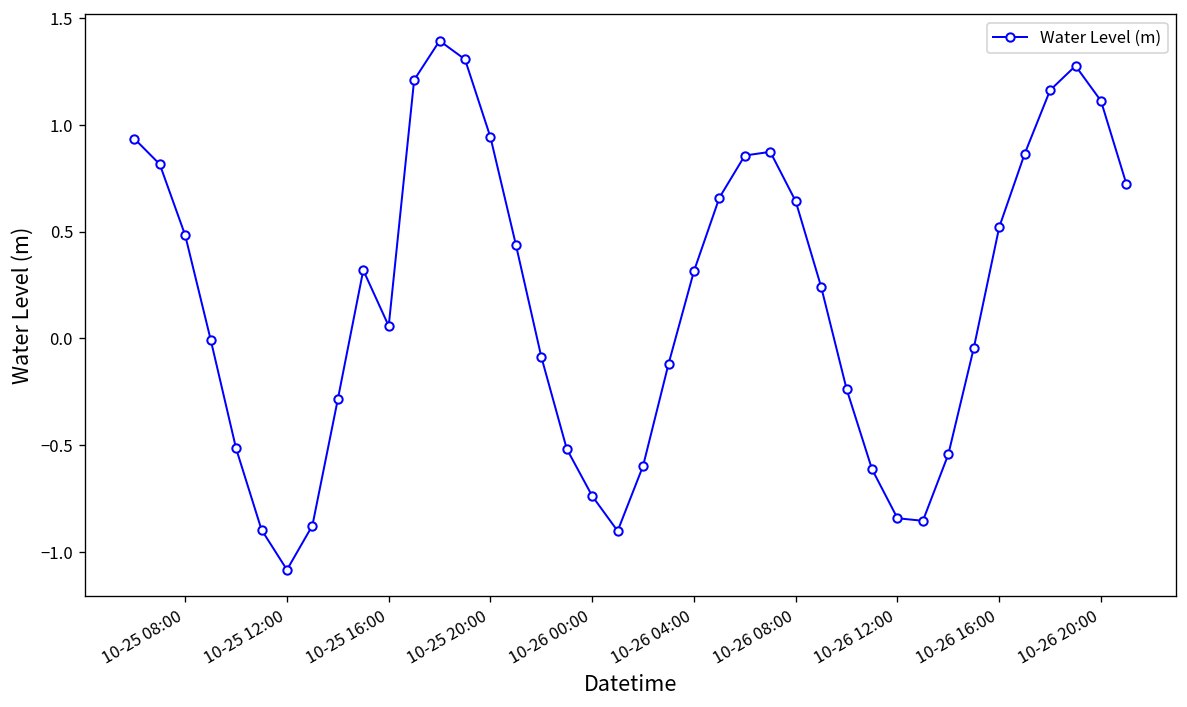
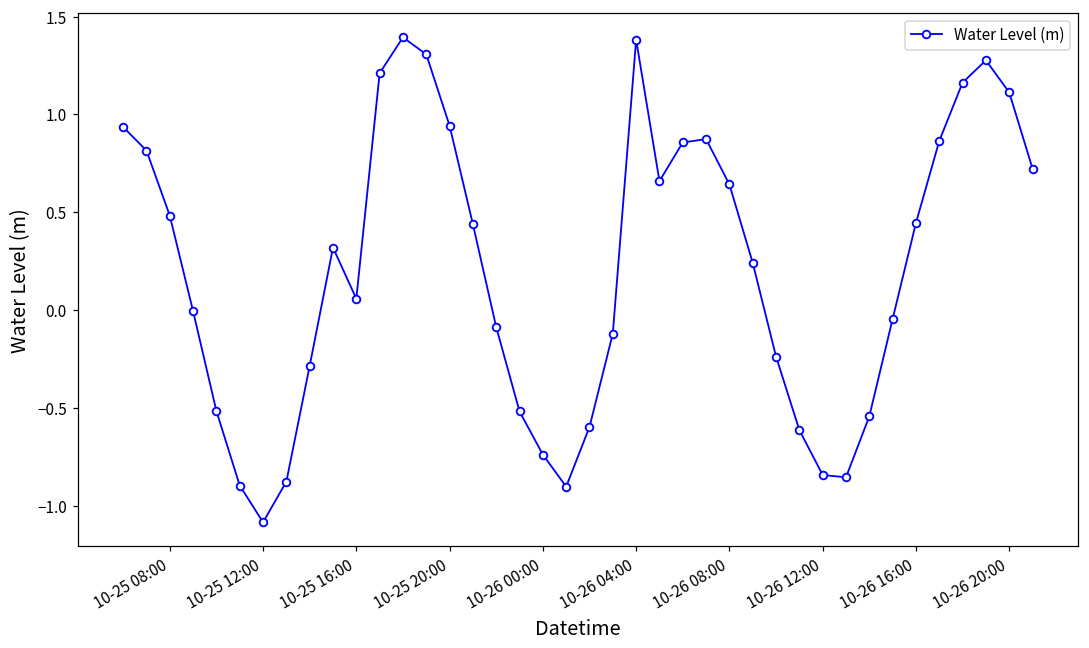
  {
    "10-25 08:00": 0.48,
    "10-25 12:00": -1.09,
    "10-25 16:00": 0.06,
    "10-25 20:00": 0.94,
    "10-26 00:00": -0.74,
-   "10-26 04:00": 0.31,
+   "10-26 04:00": 1.38,
    "10-26 08:00": 0.64,
    "10-26 12:00": -0.84,
-   "10-26 16:00": 0.52,
+   "10-26 16:00": 0.44,
    "10-26 20:00": 1.11
  }
